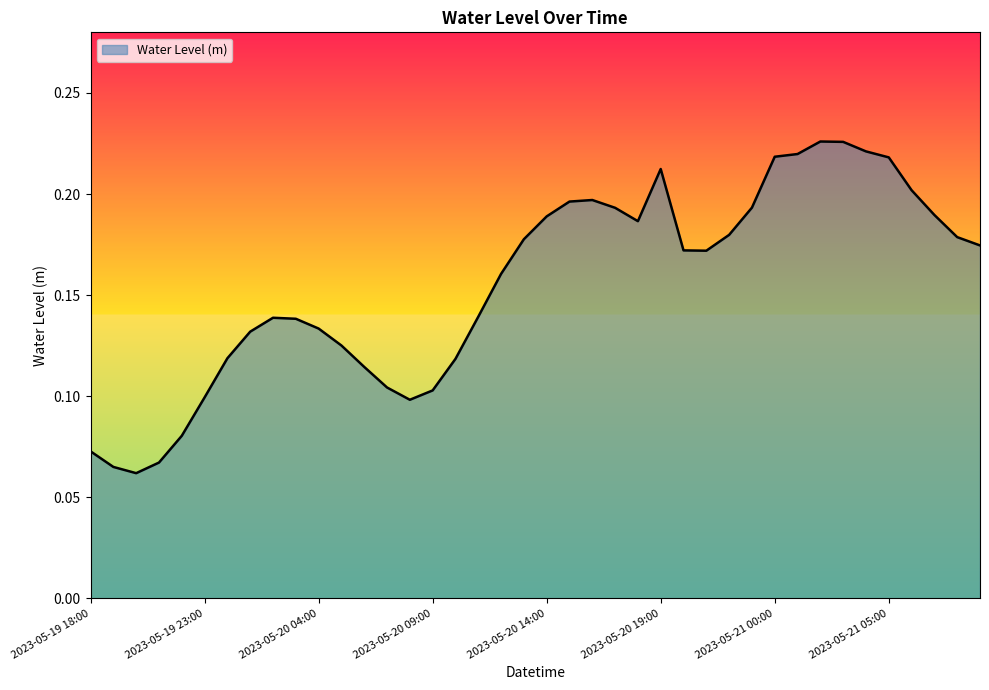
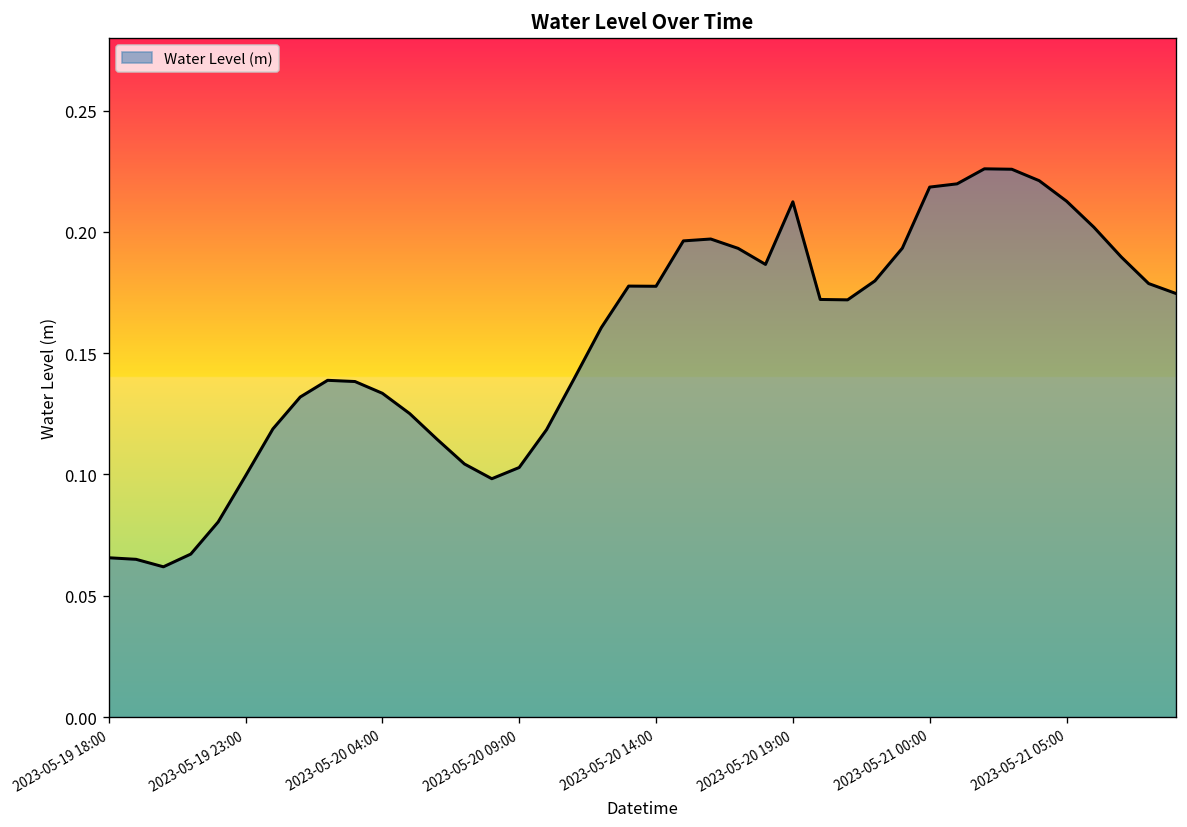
  {
-   "2023-05-19 18:00": 0.073,
+   "2023-05-19 18:00": 0.066,
    "2023-05-19 23:00": 0.099,
    "2023-05-20 04:00": 0.133,
    "2023-05-20 09:00": 0.103,
-   "2023-05-20 14:00": 0.189,
+   "2023-05-20 14:00": 0.178,
    "2023-05-20 19:00": 0.212,
    "2023-05-21 00:00": 0.218,
-   "2023-05-21 05:00": 0.218
+   "2023-05-21 05:00": 0.213
  }
